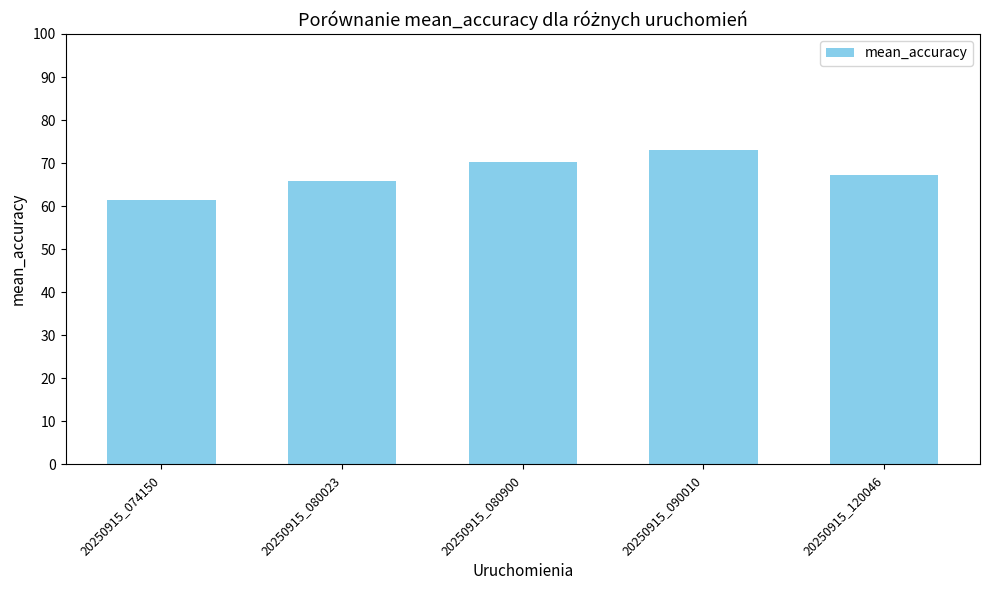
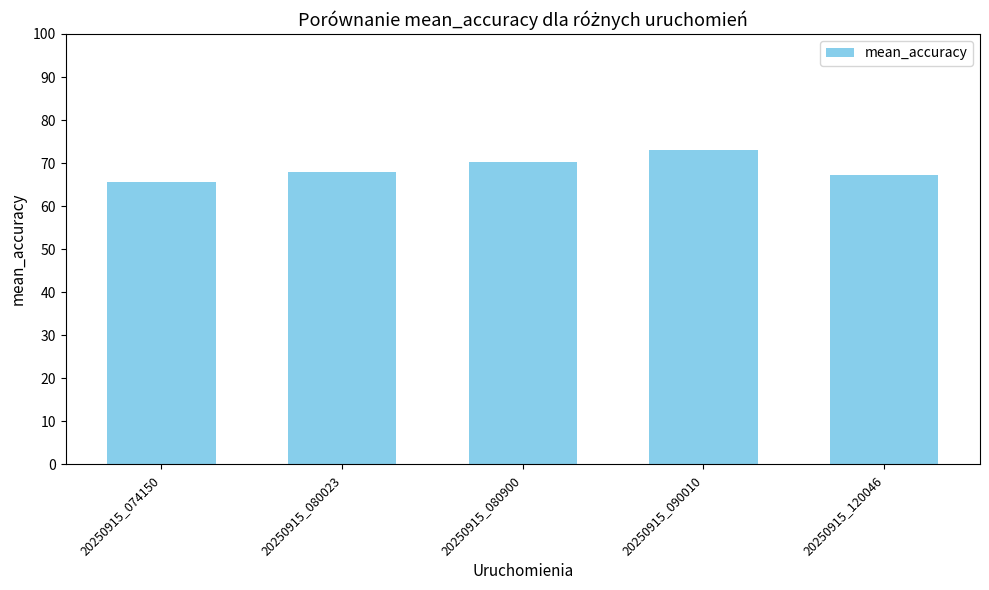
  {
-   "20250915_074150": 62,
-   "20250915_080023": 66,
+   "20250915_074150": 66,
+   "20250915_080023": 68,
    "20250915_080900": 70,
    "20250915_090010": 73,
    "20250915_120046": 67
  }
